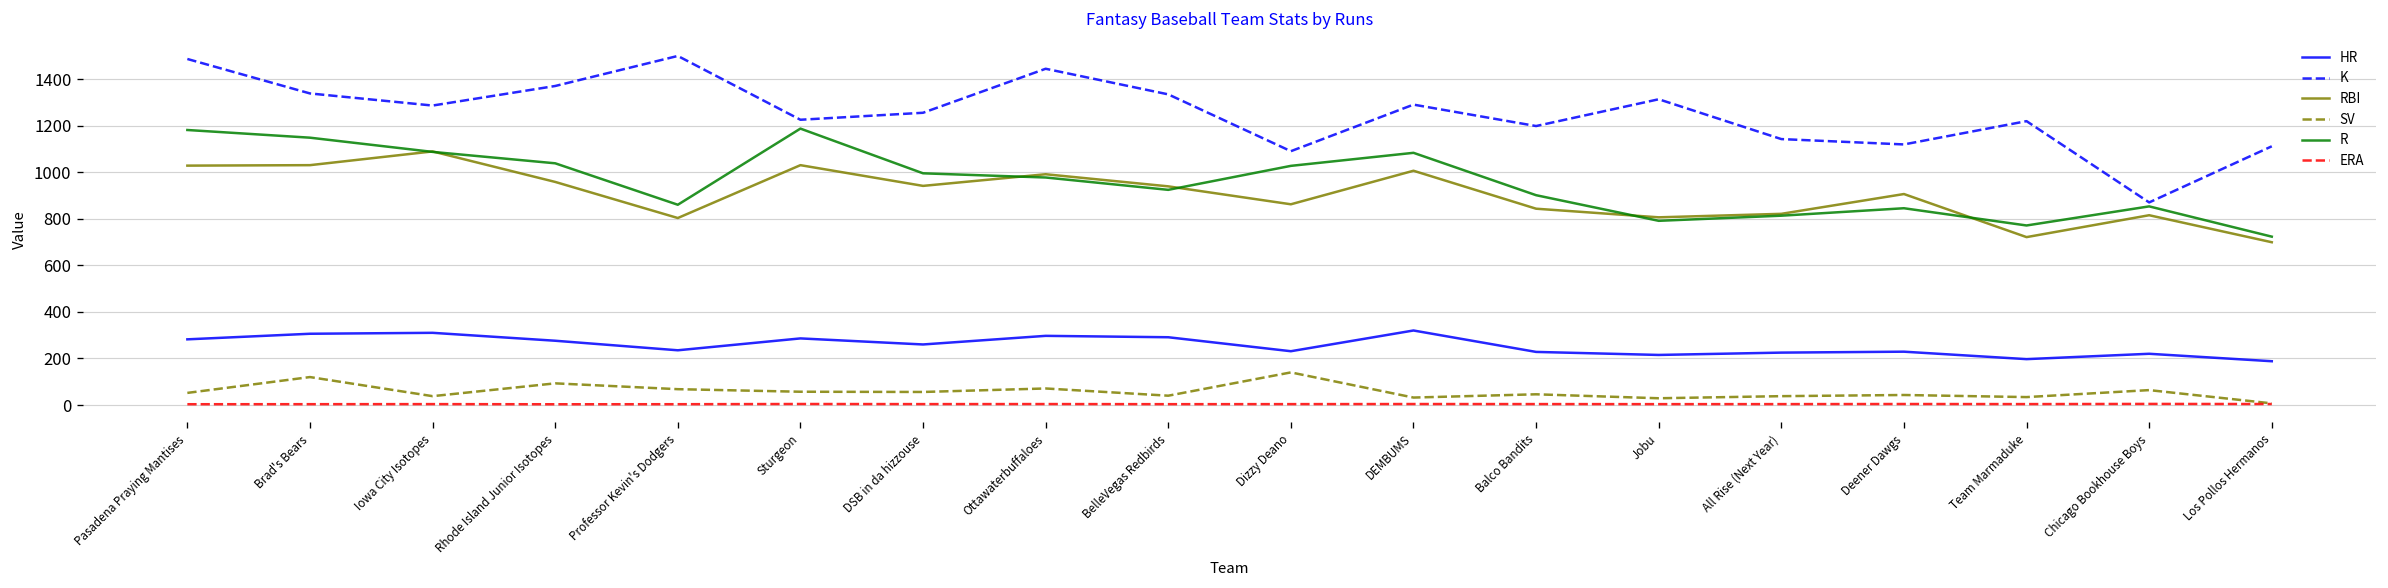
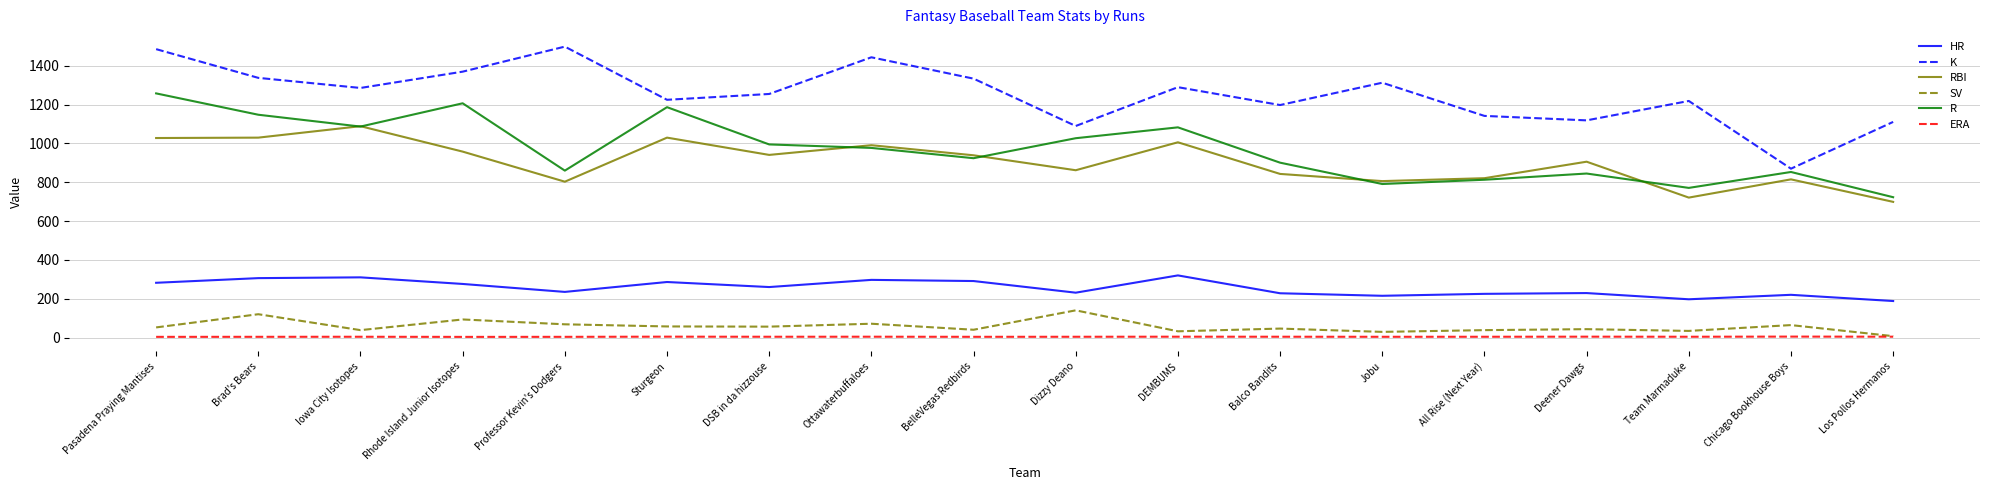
  {
    "R": {
-     "Pasadena Praying Mantises": 1180,
+     "Pasadena Praying Mantises": 1260,
      "Brad's Bears": 1150,
-     "Rhode Island Junior Isotopes": 1040,
+     "Rhode Island Junior Isotopes": 1210,
      "Professor Kevin's Dodgers": 860,
      "Sturgeon": 1190,
      "DSB in da hizzouse": 1000,
      "Ottawaterbuffaloes": 980,
      "BelleVegas Redbirds": 920,
      "Dizzy Deano": 1030,
      "DEMBUMS": 1080,
      "Balco Bandits": 900,
      "Jobu": 790,
      "Deener Dawgs": 850,
      "Team Marmaduke": 770,
      "Chicago Bookhouse Boys": 850,
      "Los Pollos Hermanos": 720
    },
    "ERA": {
      "Pasadena Praying Mantises": 0,
      "Brad's Bears": 0,
      "Iowa City Isotopes": 0,
      "Rhode Island Junior Isotopes": 0,
      "Professor Kevin's Dodgers": 0,
      "Sturgeon": 0,
      "DSB in da hizzouse": 0,
      "Ottawaterbuffaloes": 0,
      "BelleVegas Redbirds": 0,
      "Dizzy Deano": 0,
      "DEMBUMS": 0,
      "Balco Bandits": 0,
      "Jobu": 0,
      "All Rise (Next Year)": 0,
      "Deener Dawgs": 0,
      "Team Marmaduke": 0,
      "Chicago Bookhouse Boys": 0
    }
  }
